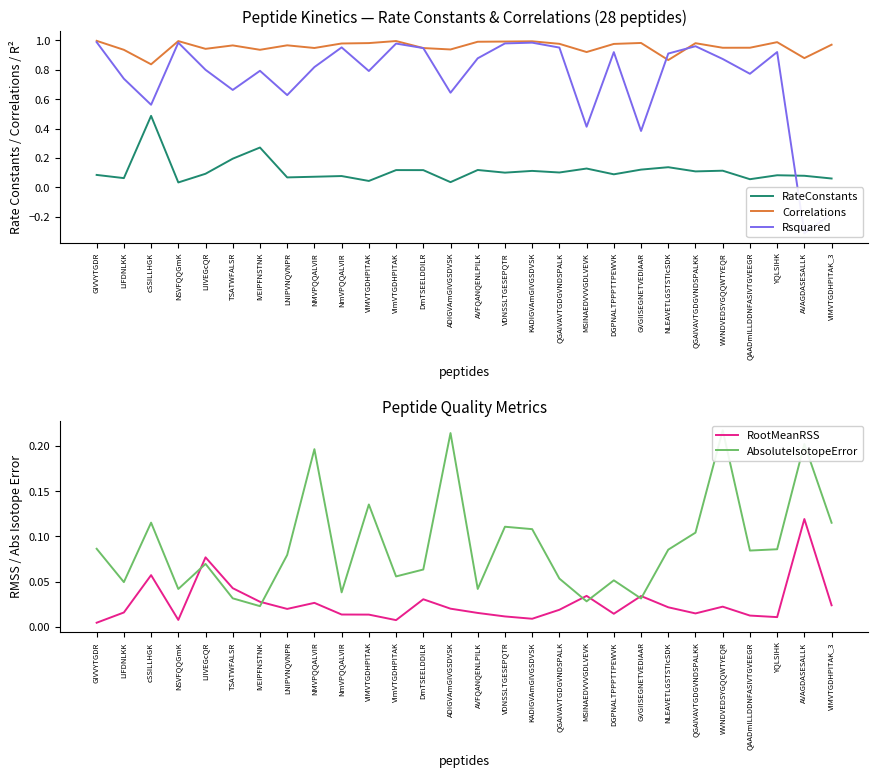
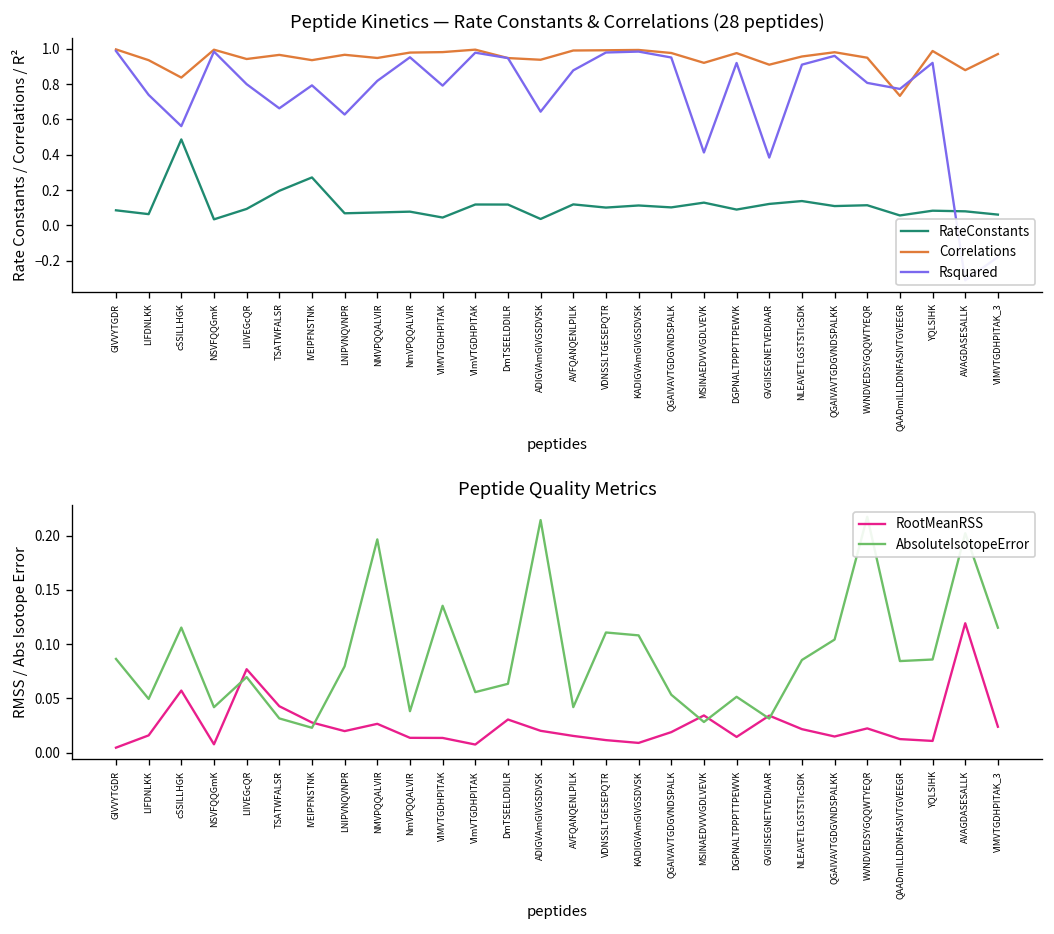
  {
    "Peptide Kinetics — Rate Constants & Correlations (28 peptides)": {
      "RateConstants": {
        "GIVVYTGDR": 0.09,
        "LIFDNLKK": 0.06,
        "cSSILLHGK": 0.49,
        "NSVFQQGmK": 0.03,
        "LIIVEGcQR": 0.09,
        "TSATWFALSR": 0.20,
        "IVEIPFNSTNK": 0.27,
        "LNIPVNQVNPR": 0.07,
        "NMVPQQALVIR": 0.07,
        "NmVPQQALVIR": 0.08,
        "VIMVTGDHPITAK": 0.04,
        "VImVTGDHPITAK": 0.12,
        "DmTSEELDDILR": 0.12,
        "ADIGVAmGIVGSDVSK": 0.04,
        "AVFQANQENLPILK": 0.12,
        "VDNSSLTGESEPQTR": 0.10,
        "KADIGVAmGIVGSDVSK": 0.11,
        "QGAIVAVTGDGVNDSPALK": 0.10,
        "MSINAEDVVVGDLVEVK": 0.13,
        "DGPNALTPPPTTPEWVK": 0.09,
        "GVGIISEGNETVEDIAAR": 0.12,
        "NLEAVETLGSTSTIcSDK": 0.14,
        "QGAIVAVTGDGVNDSPALKK": 0.11,
        "WVNDVEDSYGQQWTYEQR": 0.11,
        "QAADmILLDDNFASIVTGVEEGR": 0.06,
        "YQLSIHK": 0.08,
        "AVAGDASESALLK": 0.08,
        "VIMVTGDHPITAK_3": 0.06
      },
      "Correlations": {
        "LIFDNLKK": 0.94,
        "cSSILLHGK": 0.84,
        "LIIVEGcQR": 0.94,
        "TSATWFALSR": 0.97,
        "IVEIPFNSTNK": 0.94,
        "LNIPVNQVNPR": 0.97,
        "NMVPQQALVIR": 0.95,
        "NmVPQQALVIR": 0.98,
        "VIMVTGDHPITAK": 0.98,
        "ADIGVAmGIVGSDVSK": 0.94,
        "AVFQANQENLPILK": 0.99,
        "QGAIVAVTGDGVNDSPALK": 0.98,
        "MSINAEDVVVGDLVEVK": 0.92,
        "DGPNALTPPPTTPEWVK": 0.98,
-       "GVGIISEGNETVEDIAAR": 0.98,
-       "NLEAVETLGSTSTIcSDK": 0.87,
+       "GVGIISEGNETVEDIAAR": 0.91,
+       "NLEAVETLGSTSTIcSDK": 0.96,
        "QGAIVAVTGDGVNDSPALKK": 0.98,
        "WVNDVEDSYGQQWTYEQR": 0.95,
-       "QAADmILLDDNFASIVTGVEEGR": 0.95,
+       "QAADmILLDDNFASIVTGVEEGR": 0.73,
        "YQLSIHK": 0.99,
        "AVAGDASESALLK": 0.88,
        "VIMVTGDHPITAK_3": 0.97
      },
      "Rsquared": {
        "LIFDNLKK": 0.74,
        "cSSILLHGK": 0.56,
        "LIIVEGcQR": 0.80,
        "TSATWFALSR": 0.66,
        "IVEIPFNSTNK": 0.79,
        "LNIPVNQVNPR": 0.63,
        "NMVPQQALVIR": 0.82,
        "NmVPQQALVIR": 0.95,
        "VIMVTGDHPITAK": 0.79,
        "ADIGVAmGIVGSDVSK": 0.64,
        "AVFQANQENLPILK": 0.88,
        "QGAIVAVTGDGVNDSPALK": 0.95,
        "MSINAEDVVVGDLVEVK": 0.41,
        "DGPNALTPPPTTPEWVK": 0.92,
        "GVGIISEGNETVEDIAAR": 0.38,
        "NLEAVETLGSTSTIcSDK": 0.91,
        "QGAIVAVTGDGVNDSPALKK": 0.96,
-       "WVNDVEDSYGQQWTYEQR": 0.87,
+       "WVNDVEDSYGQQWTYEQR": 0.81,
        "QAADmILLDDNFASIVTGVEEGR": 0.77,
        "YQLSIHK": 0.92
      }
    },
    "Peptide Quality Metrics": {
      "RootMeanRSS": {
        "GIVVYTGDR": 0.00,
        "LIFDNLKK": 0.02,
        "cSSILLHGK": 0.06,
        "NSVFQQGmK": 0.01,
        "LIIVEGcQR": 0.08,
        "TSATWFALSR": 0.04,
        "IVEIPFNSTNK": 0.03,
        "LNIPVNQVNPR": 0.02,
        "NMVPQQALVIR": 0.03,
        "NmVPQQALVIR": 0.01,
        "VIMVTGDHPITAK": 0.01,
        "VImVTGDHPITAK": 0.01,
        "DmTSEELDDILR": 0.03,
        "ADIGVAmGIVGSDVSK": 0.02,
        "AVFQANQENLPILK": 0.02,
        "VDNSSLTGESEPQTR": 0.01,
        "KADIGVAmGIVGSDVSK": 0.01,
        "QGAIVAVTGDGVNDSPALK": 0.02,
        "MSINAEDVVVGDLVEVK": 0.03,
        "DGPNALTPPPTTPEWVK": 0.01,
        "NLEAVETLGSTSTIcSDK": 0.02,
        "QGAIVAVTGDGVNDSPALKK": 0.01,
        "WVNDVEDSYGQQWTYEQR": 0.02,
        "QAADmILLDDNFASIVTGVEEGR": 0.01,
        "YQLSIHK": 0.01,
        "AVAGDASESALLK": 0.12,
        "VIMVTGDHPITAK_3": 0.02
      },
      "AbsoluteIsotopeError": {
        "GIVVYTGDR": 0.09,
        "LIFDNLKK": 0.05,
        "cSSILLHGK": 0.12,
        "NSVFQQGmK": 0.04,
        "LIIVEGcQR": 0.07,
        "TSATWFALSR": 0.03,
        "IVEIPFNSTNK": 0.02,
        "LNIPVNQVNPR": 0.08,
        "NMVPQQALVIR": 0.20,
        "NmVPQQALVIR": 0.04,
        "VIMVTGDHPITAK": 0.14,
        "VImVTGDHPITAK": 0.06,
        "DmTSEELDDILR": 0.06,
        "ADIGVAmGIVGSDVSK": 0.21,
        "AVFQANQENLPILK": 0.04,
        "VDNSSLTGESEPQTR": 0.11,
        "KADIGVAmGIVGSDVSK": 0.11,
        "QGAIVAVTGDGVNDSPALK": 0.05,
        "MSINAEDVVVGDLVEVK": 0.03,
        "DGPNALTPPPTTPEWVK": 0.05,
        "NLEAVETLGSTSTIcSDK": 0.09,
        "QGAIVAVTGDGVNDSPALKK": 0.10,
        "QAADmILLDDNFASIVTGVEEGR": 0.08,
        "YQLSIHK": 0.09,
        "VIMVTGDHPITAK_3": 0.12
      }
    }
  }
